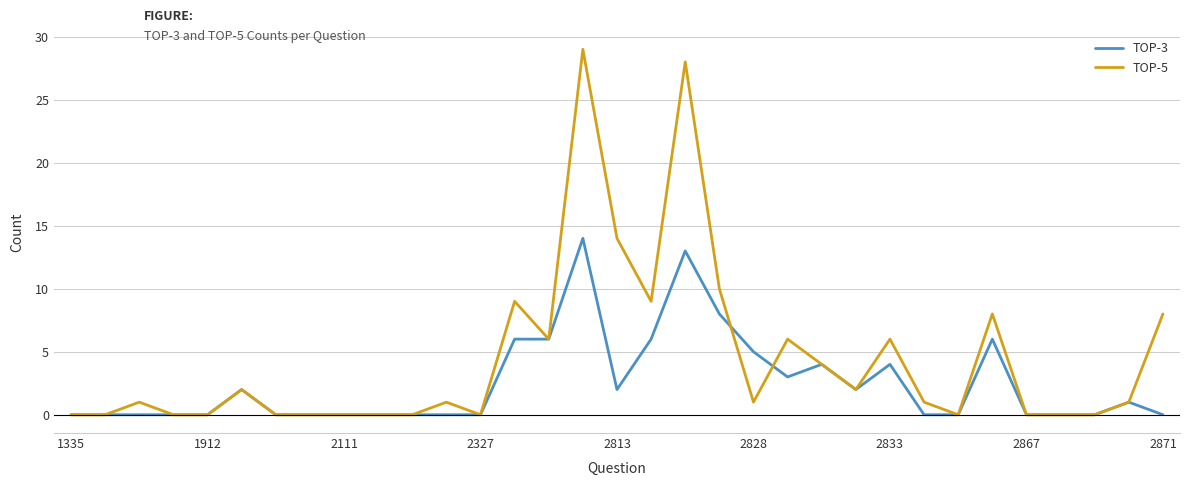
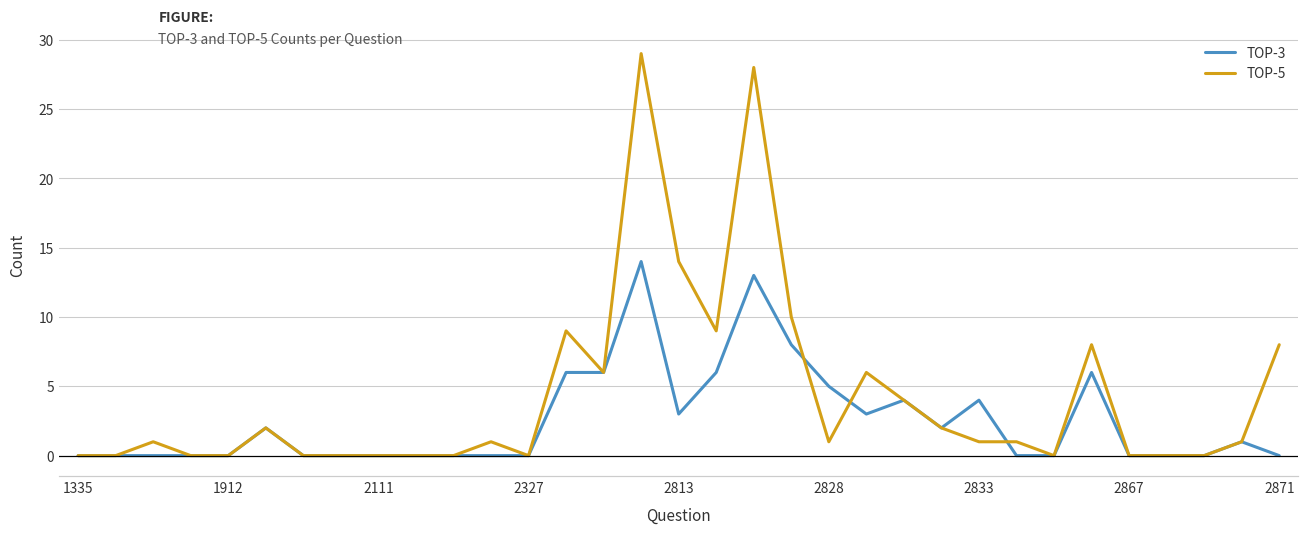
  {
    "TOP-3": {
-     "2813": 2,
+     "2813": 3,
      "2828": 5,
      "2833": 4,
      "2871": 0
    },
    "TOP-5": {
      "2813": 14,
      "2828": 1,
-     "2833": 6,
+     "2833": 1,
      "2871": 8
    }
  }
